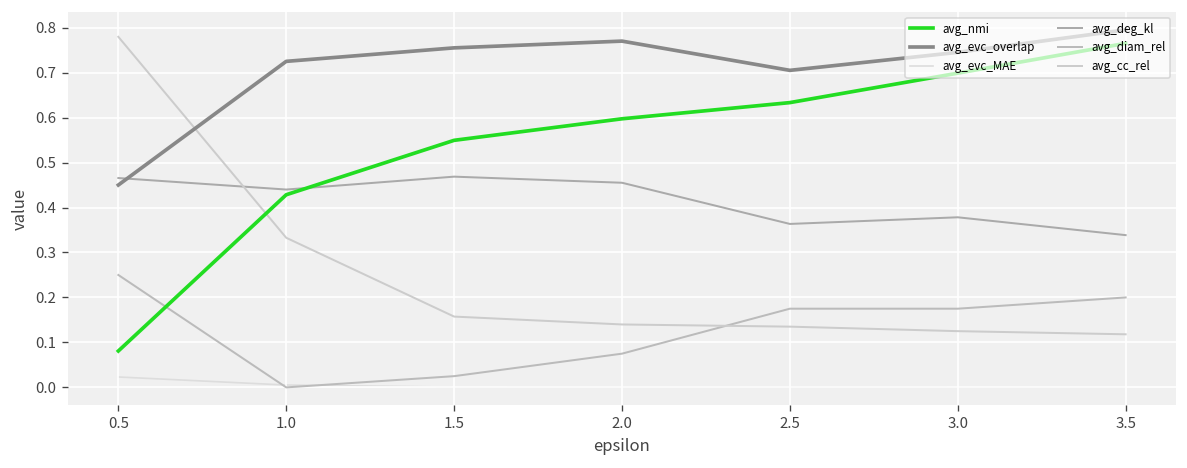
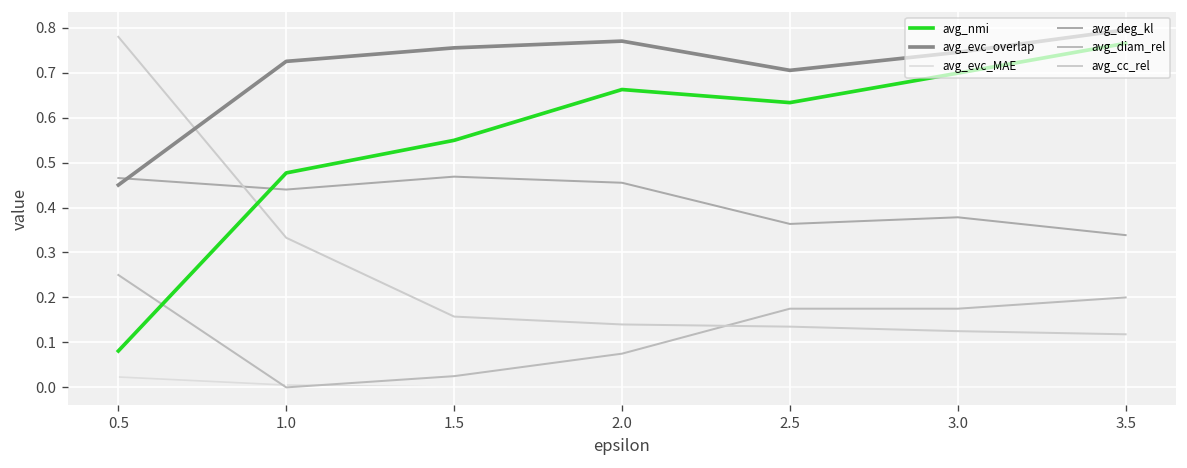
  {
    "avg_nmi": {
      "0.5": 0.08,
-     "1.0": 0.43,
+     "1.0": 0.48,
      "1.5": 0.55,
-     "2.0": 0.60,
+     "2.0": 0.66,
      "2.5": 0.63
    }
  }
